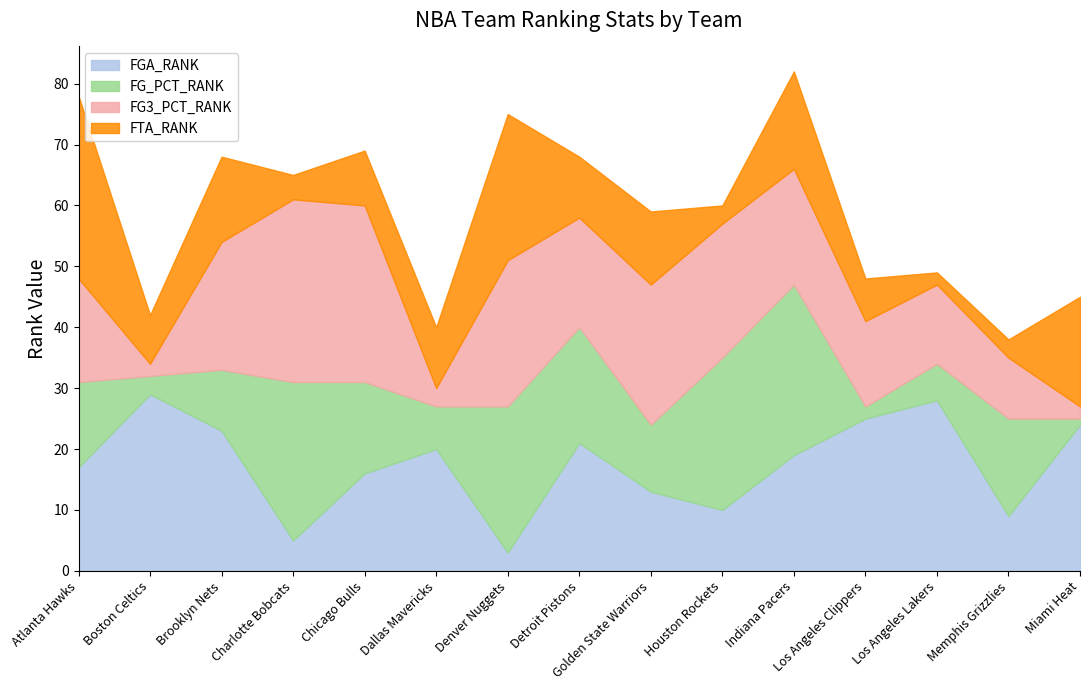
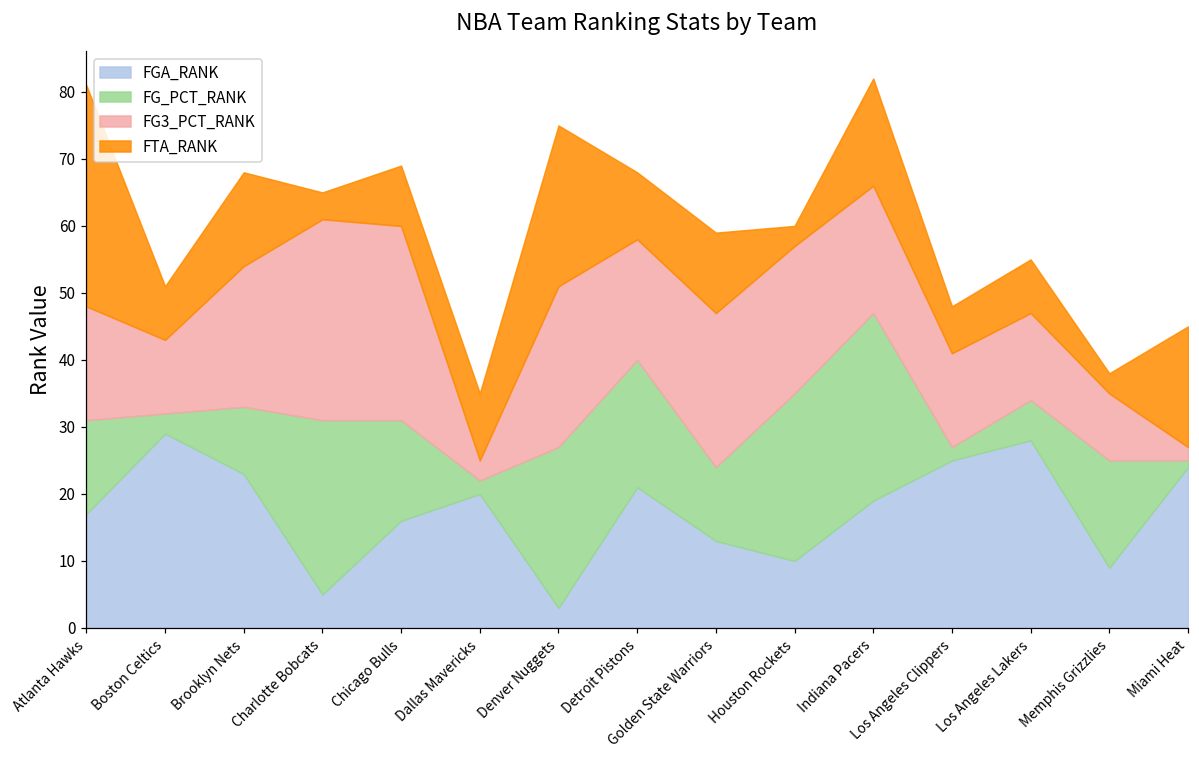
  {
    "FGA_RANK": {
      "Atlanta Hawks": 17,
      "Boston Celtics": 29,
      "Brooklyn Nets": 23,
      "Charlotte Bobcats": 5,
      "Chicago Bulls": 16,
      "Dallas Mavericks": 20,
      "Denver Nuggets": 3,
      "Detroit Pistons": 21,
      "Golden State Warriors": 13,
      "Houston Rockets": 10,
      "Indiana Pacers": 19,
      "Los Angeles Clippers": 25,
      "Los Angeles Lakers": 28,
      "Memphis Grizzlies": 9,
      "Miami Heat": 24
    },
    "FG_PCT_RANK": {
      "Atlanta Hawks": 14,
      "Boston Celtics": 3,
      "Brooklyn Nets": 10,
      "Charlotte Bobcats": 26,
      "Chicago Bulls": 15,
-     "Dallas Mavericks": 7,
+     "Dallas Mavericks": 2,
      "Denver Nuggets": 24,
      "Detroit Pistons": 19,
      "Golden State Warriors": 11,
      "Houston Rockets": 25,
      "Indiana Pacers": 28,
      "Los Angeles Clippers": 2,
      "Los Angeles Lakers": 6,
      "Memphis Grizzlies": 16,
      "Miami Heat": 1
    },
    "FG3_PCT_RANK": {
      "Atlanta Hawks": 17,
-     "Boston Celtics": 2,
+     "Boston Celtics": 11,
      "Brooklyn Nets": 21,
      "Charlotte Bobcats": 30,
      "Chicago Bulls": 29,
      "Dallas Mavericks": 3,
      "Denver Nuggets": 24,
      "Detroit Pistons": 18,
      "Golden State Warriors": 23,
      "Houston Rockets": 22,
      "Indiana Pacers": 19,
      "Los Angeles Clippers": 14,
      "Los Angeles Lakers": 13,
      "Memphis Grizzlies": 10,
      "Miami Heat": 2
    },
    "FTA_RANK": {
-     "Atlanta Hawks": 30,
+     "Atlanta Hawks": 33,
      "Boston Celtics": 8,
      "Brooklyn Nets": 14,
      "Charlotte Bobcats": 4,
      "Chicago Bulls": 9,
      "Dallas Mavericks": 10,
      "Denver Nuggets": 24,
      "Detroit Pistons": 10,
      "Golden State Warriors": 12,
      "Houston Rockets": 3,
      "Indiana Pacers": 16,
      "Los Angeles Clippers": 7,
-     "Los Angeles Lakers": 2,
+     "Los Angeles Lakers": 8,
      "Memphis Grizzlies": 3,
      "Miami Heat": 18
    }
  }
